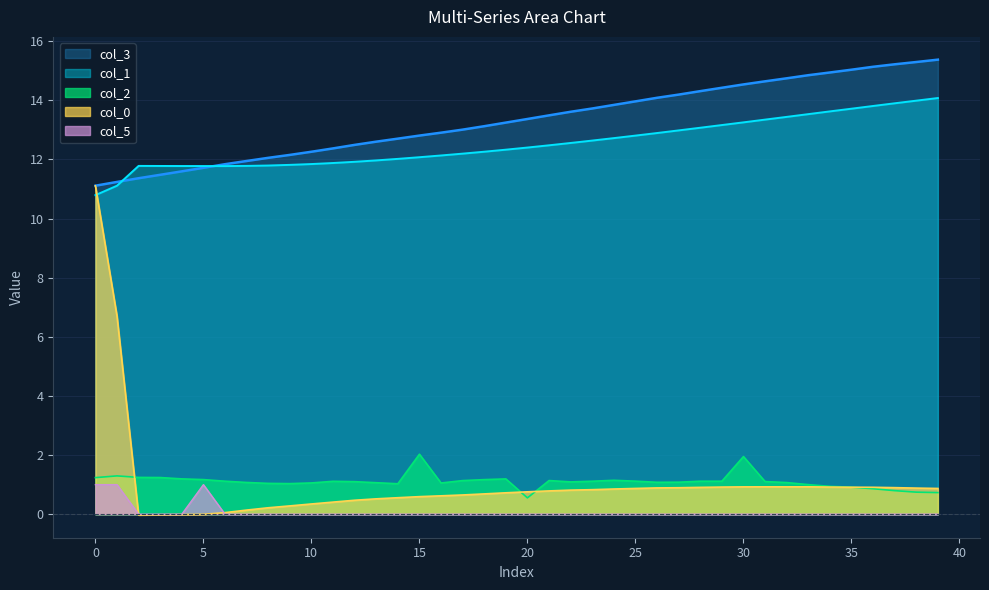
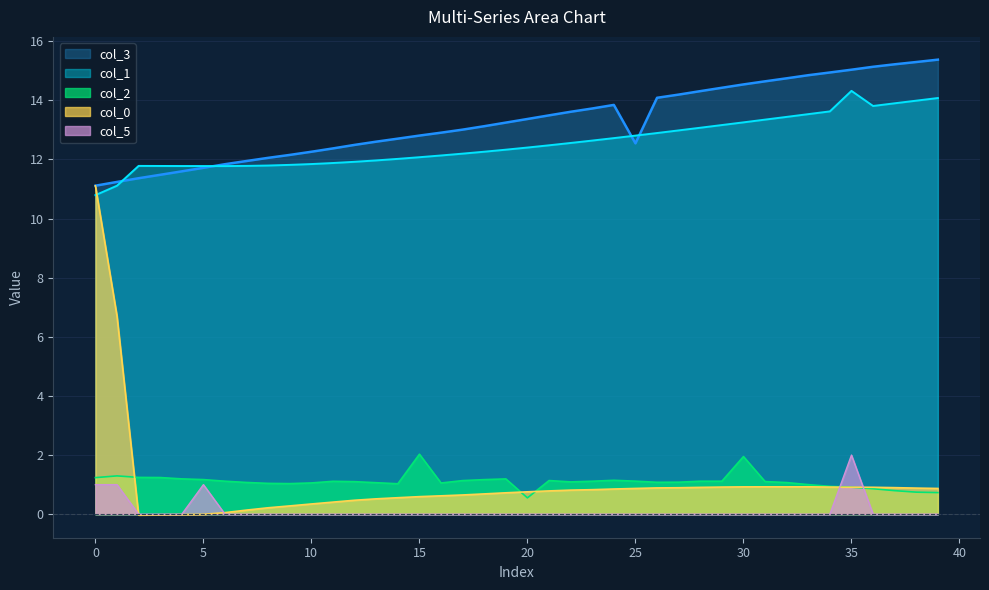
  {
    "col_3": {
      "10": 12.3,
      "15": 12.8,
      "20": 13.4,
-     "25": 14.0,
+     "25": 12.5,
      "30": 14.5,
      "35": 15.0
    },
    "col_1": {
      "0": 10.8,
      "10": 11.8,
      "15": 12.1,
      "20": 12.4,
      "25": 12.8,
      "30": 13.3,
-     "35": 13.7
+     "35": 14.3
    },
    "col_2": {
      "0": 1.2,
      "5": 1.2,
      "10": 1.1,
      "15": 2.0,
      "20": 0.6,
      "25": 1.1,
      "30": 1.9
    },
    "col_5": {
      "0": 1,
      "5": 1,
      "10": 0,
      "15": 0,
      "20": 0,
      "25": 0,
      "30": 0,
-     "35": 0
+     "35": 2
    }
  }
